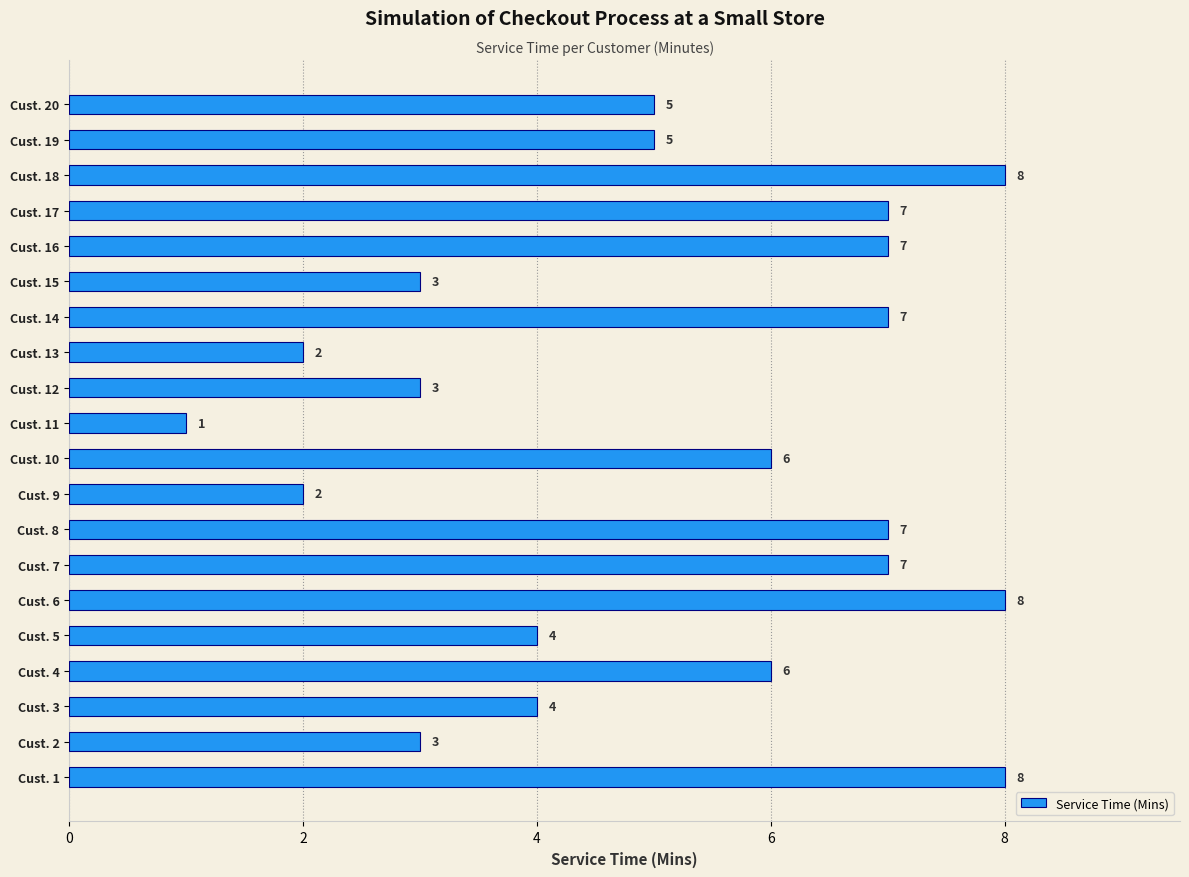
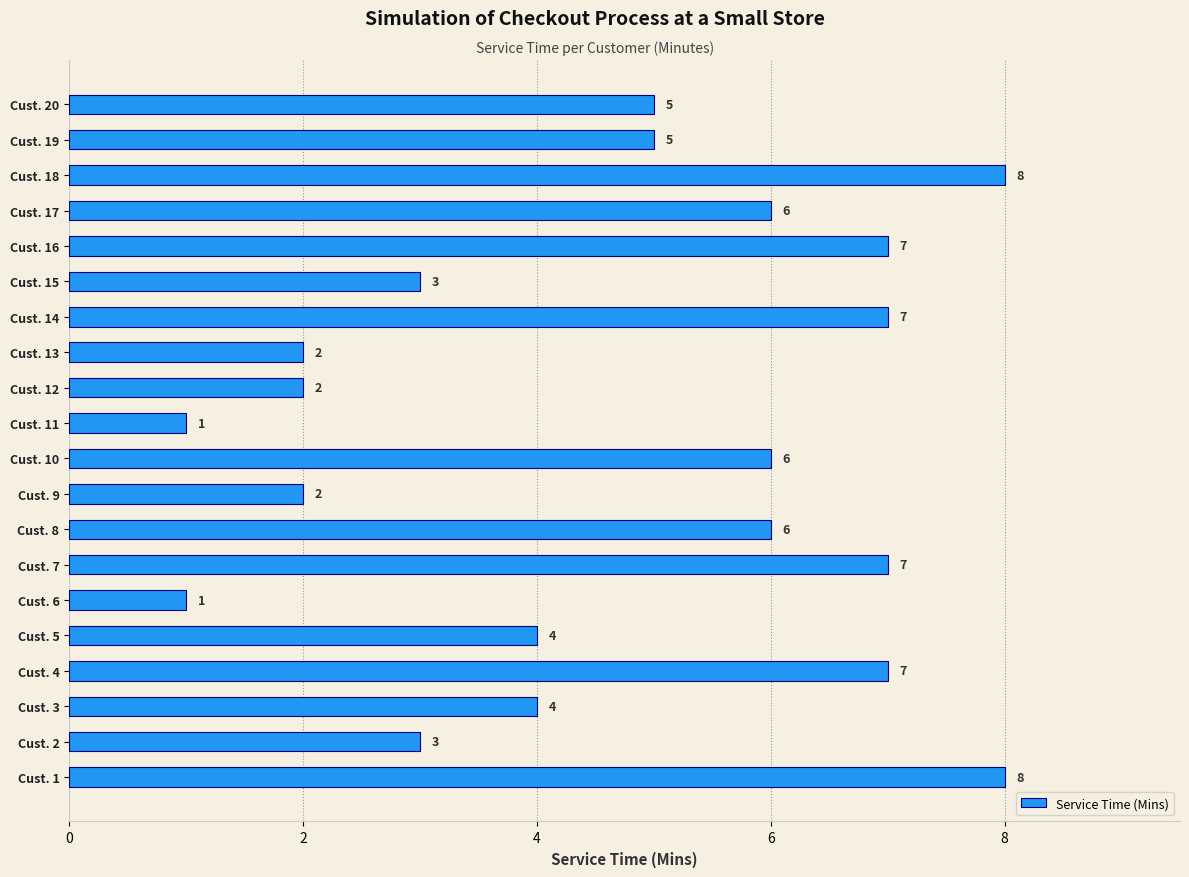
  {
    "Cust. 20": 5,
    "Cust. 19": 5,
    "Cust. 18": 8,
-   "Cust. 17": 7,
+   "Cust. 17": 6,
    "Cust. 16": 7,
    "Cust. 15": 3,
    "Cust. 14": 7,
    "Cust. 13": 2,
-   "Cust. 12": 3,
+   "Cust. 12": 2,
    "Cust. 11": 1,
    "Cust. 10": 6,
    "Cust. 9": 2,
-   "Cust. 8": 7,
+   "Cust. 8": 6,
    "Cust. 7": 7,
-   "Cust. 6": 8,
+   "Cust. 6": 1,
    "Cust. 5": 4,
-   "Cust. 4": 6,
+   "Cust. 4": 7,
    "Cust. 3": 4,
    "Cust. 2": 3,
    "Cust. 1": 8
  }
